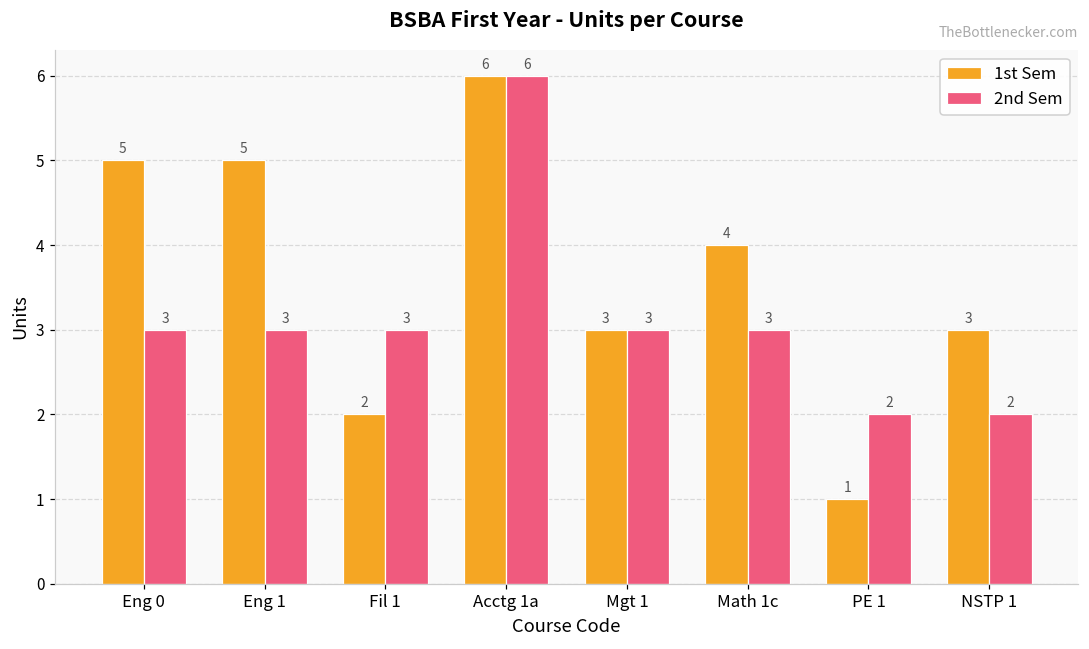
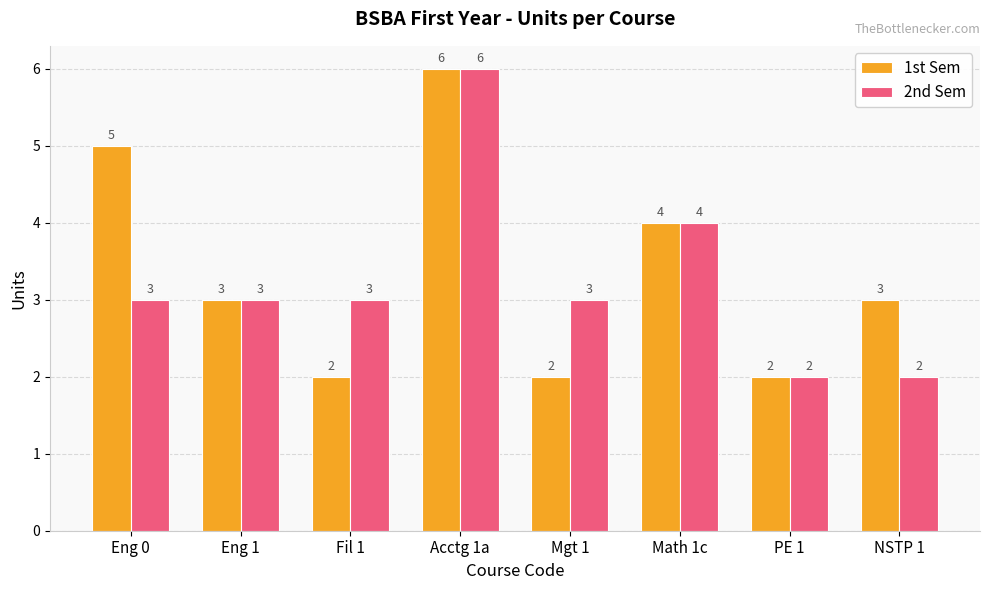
  {
    "1st Sem": {
      "Eng 0": 5,
-     "Eng 1": 5,
+     "Eng 1": 3,
      "Fil 1": 2,
      "Acctg 1a": 6,
-     "Mgt 1": 3,
+     "Mgt 1": 2,
      "Math 1c": 4,
-     "PE 1": 1,
+     "PE 1": 2,
      "NSTP 1": 3
    },
    "2nd Sem": {
      "Eng 0": 3,
      "Eng 1": 3,
      "Fil 1": 3,
      "Acctg 1a": 6,
      "Mgt 1": 3,
-     "Math 1c": 3,
+     "Math 1c": 4,
      "PE 1": 2,
      "NSTP 1": 2
    }
  }
